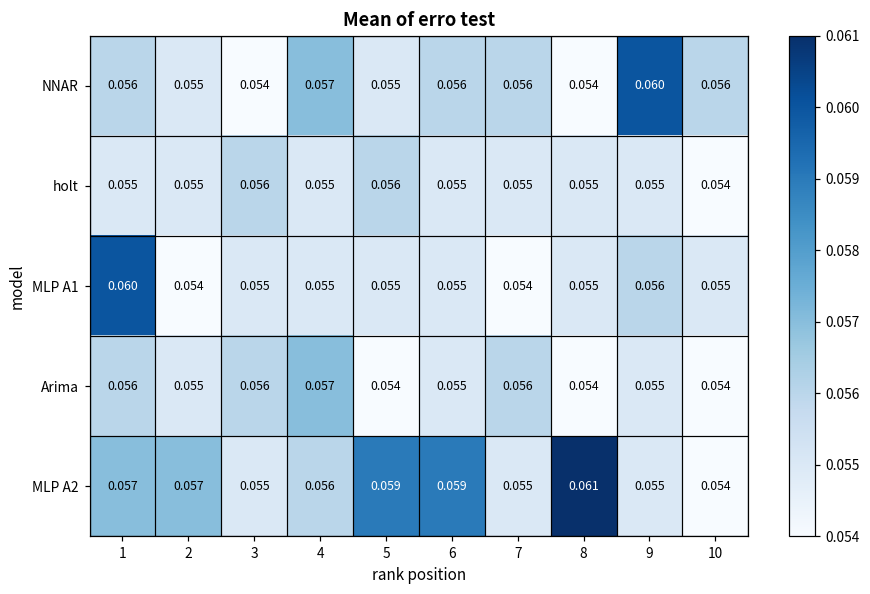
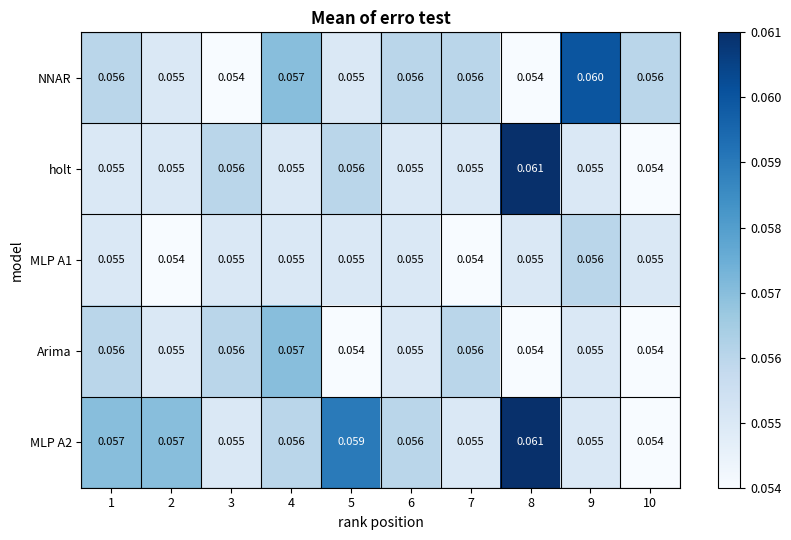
  {
    "NNAR": {
      "1": 0.056,
      "2": 0.055,
      "3": 0.054,
      "4": 0.057,
      "5": 0.055,
      "6": 0.056,
      "7": 0.056,
      "8": 0.054,
      "9": 0.060,
      "10": 0.056
    },
    "holt": {
      "1": 0.055,
      "2": 0.055,
      "3": 0.056,
      "4": 0.055,
      "5": 0.056,
      "6": 0.055,
      "7": 0.055,
-     "8": 0.055,
+     "8": 0.061,
      "9": 0.055,
      "10": 0.054
    },
    "MLP A1": {
-     "1": 0.060,
+     "1": 0.055,
      "2": 0.054,
      "3": 0.055,
      "4": 0.055,
      "5": 0.055,
      "6": 0.055,
      "7": 0.054,
      "8": 0.055,
      "9": 0.056,
      "10": 0.055
    },
    "Arima": {
      "1": 0.056,
      "2": 0.055,
      "3": 0.056,
      "4": 0.057,
      "5": 0.054,
      "6": 0.055,
      "7": 0.056,
      "8": 0.054,
      "9": 0.055,
      "10": 0.054
    },
    "MLP A2": {
      "1": 0.057,
      "2": 0.057,
      "3": 0.055,
      "4": 0.056,
      "5": 0.059,
-     "6": 0.059,
+     "6": 0.056,
      "7": 0.055,
      "8": 0.061,
      "9": 0.055,
      "10": 0.054
    }
  }
